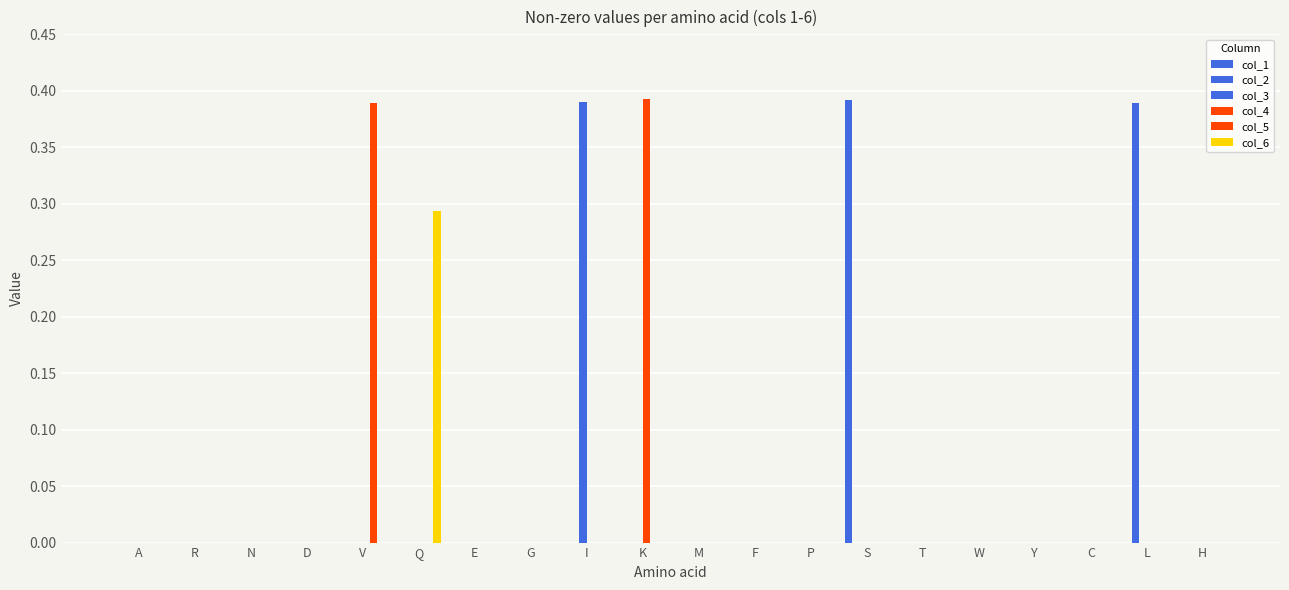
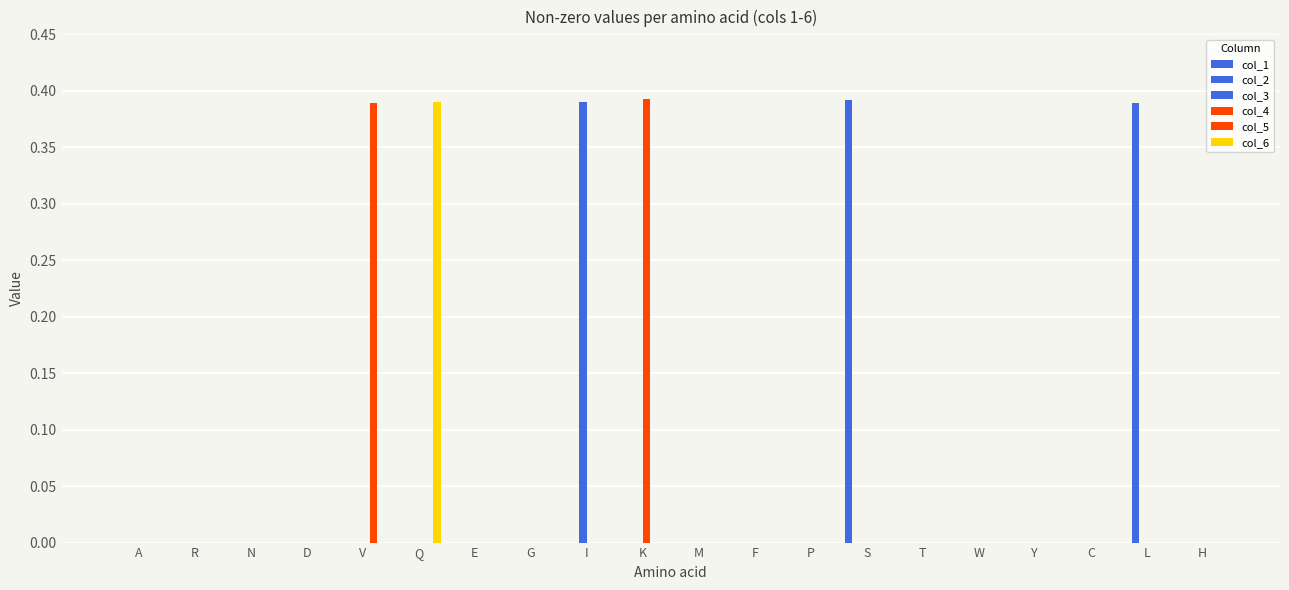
  {
    "col_6": {
      "A": 0.000,
      "R": 0.000,
      "N": 0.000,
      "D": 0.000,
      "V": 0.000,
-     "Q": 0.294,
+     "Q": 0.390,
      "E": 0.000,
      "G": 0.000,
      "I": 0.000,
      "K": 0.000,
      "M": 0.000,
      "F": 0.000,
      "P": 0.000,
      "S": 0.000,
      "T": 0.000,
      "W": 0.000,
      "Y": 0.000,
      "C": 0.000,
      "L": 0.000,
      "H": 0.000
    }
  }
